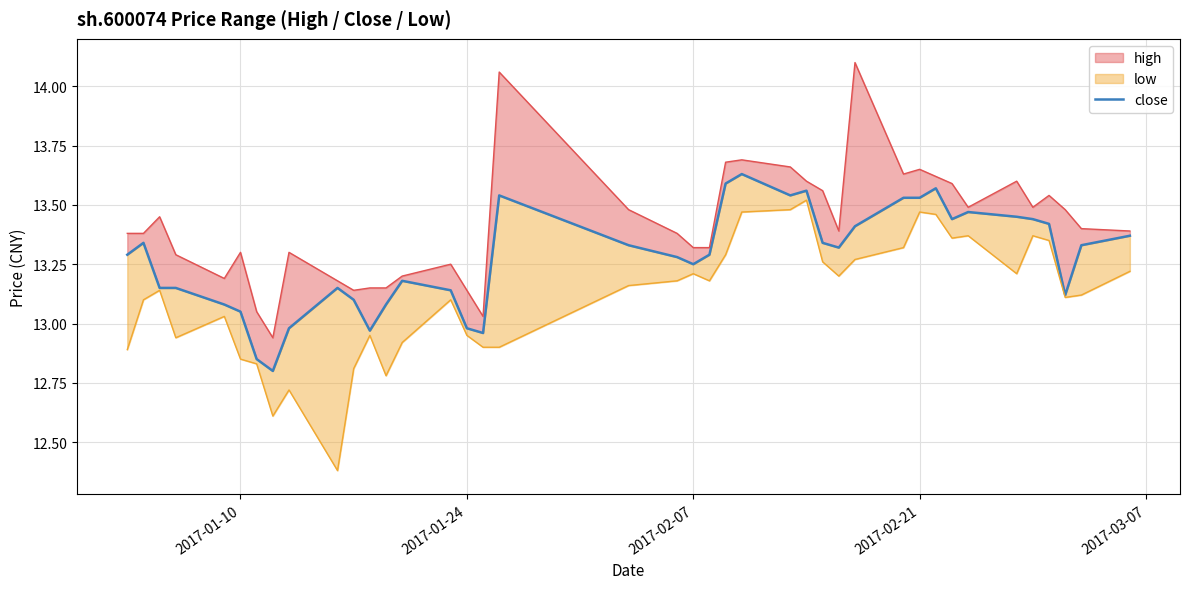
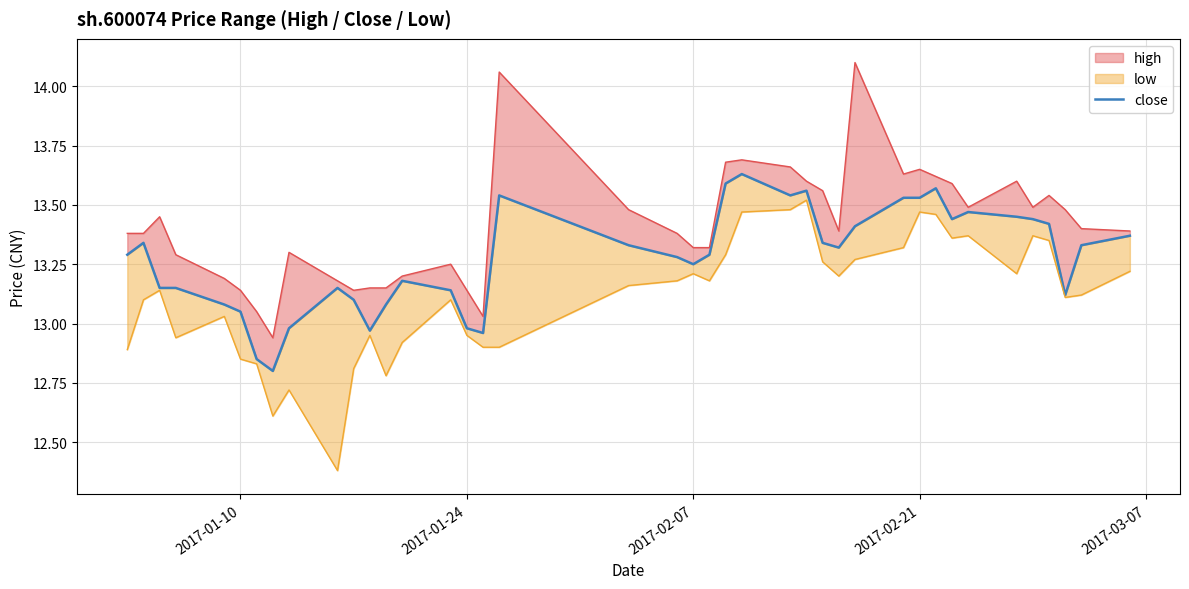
  {
    "high": {
-     "2017-01-10": 13.30,
+     "2017-01-10": 13.14,
      "2017-01-24": 13.14,
      "2017-02-07": 13.32,
      "2017-02-21": 13.65
    }
  }
